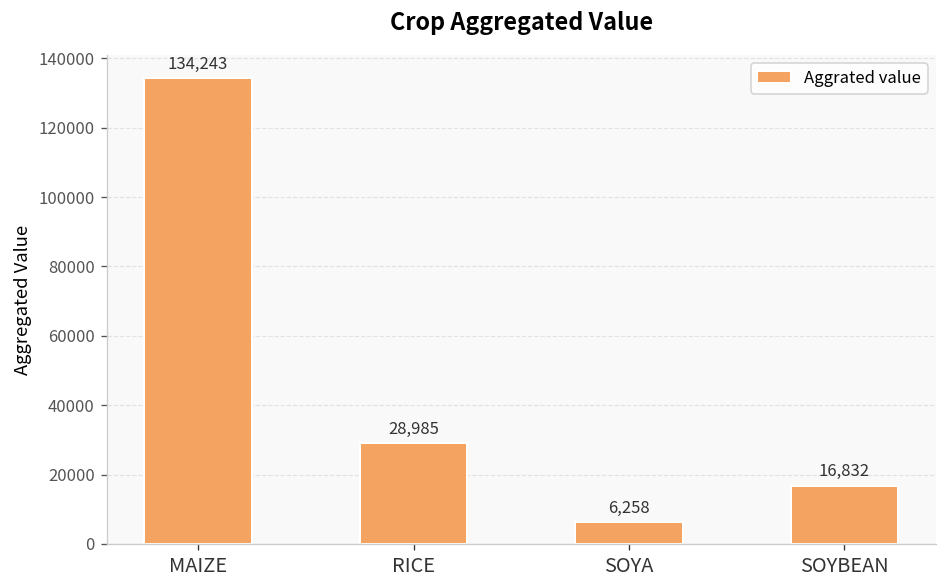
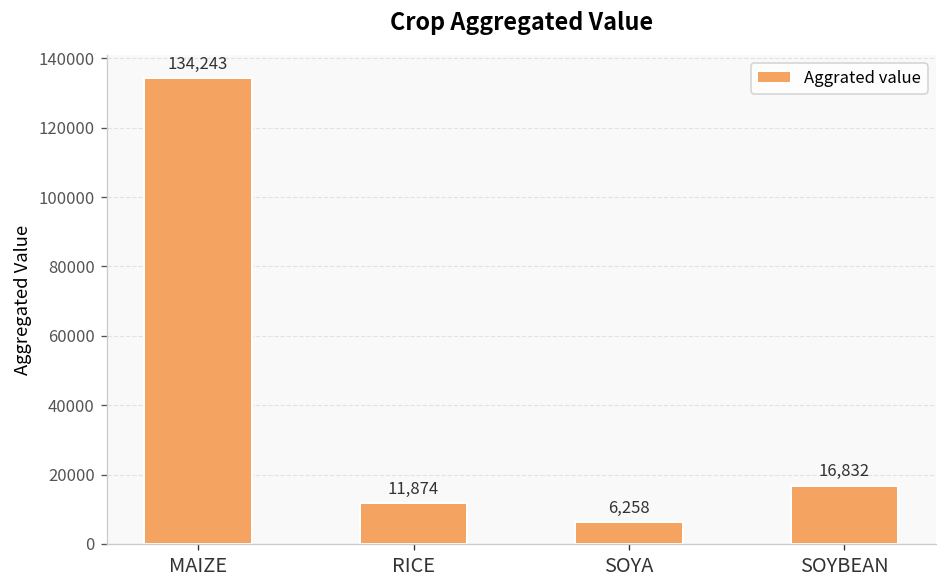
  {
    "MAIZE": "134,243",
-   "RICE": "28,985",
+   "RICE": "11,874",
    "SOYA": "6,258",
    "SOYBEAN": "16,832"
  }
